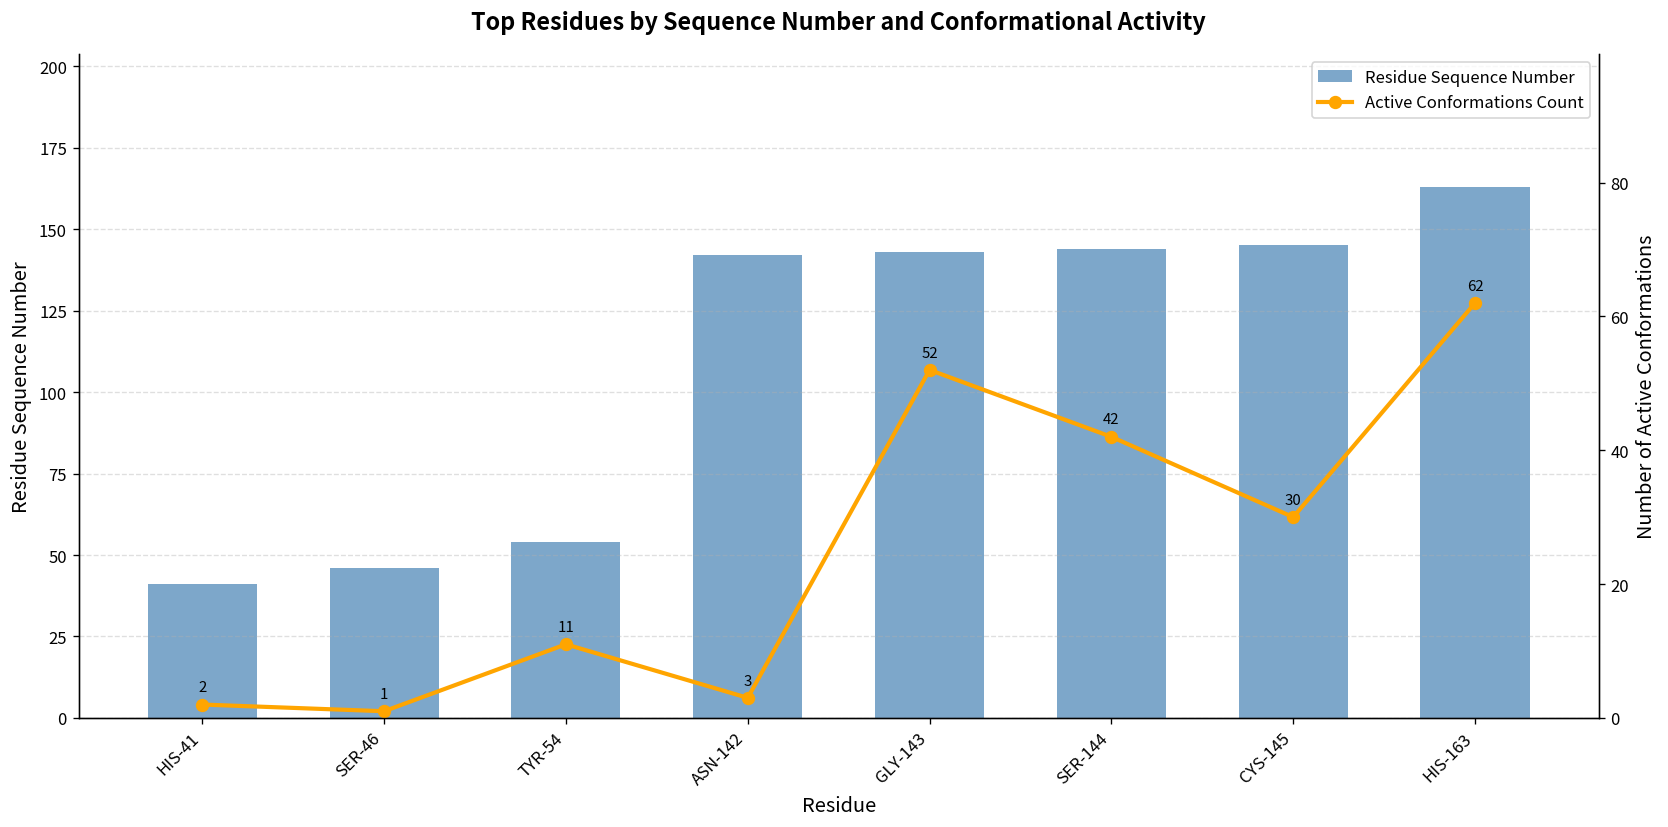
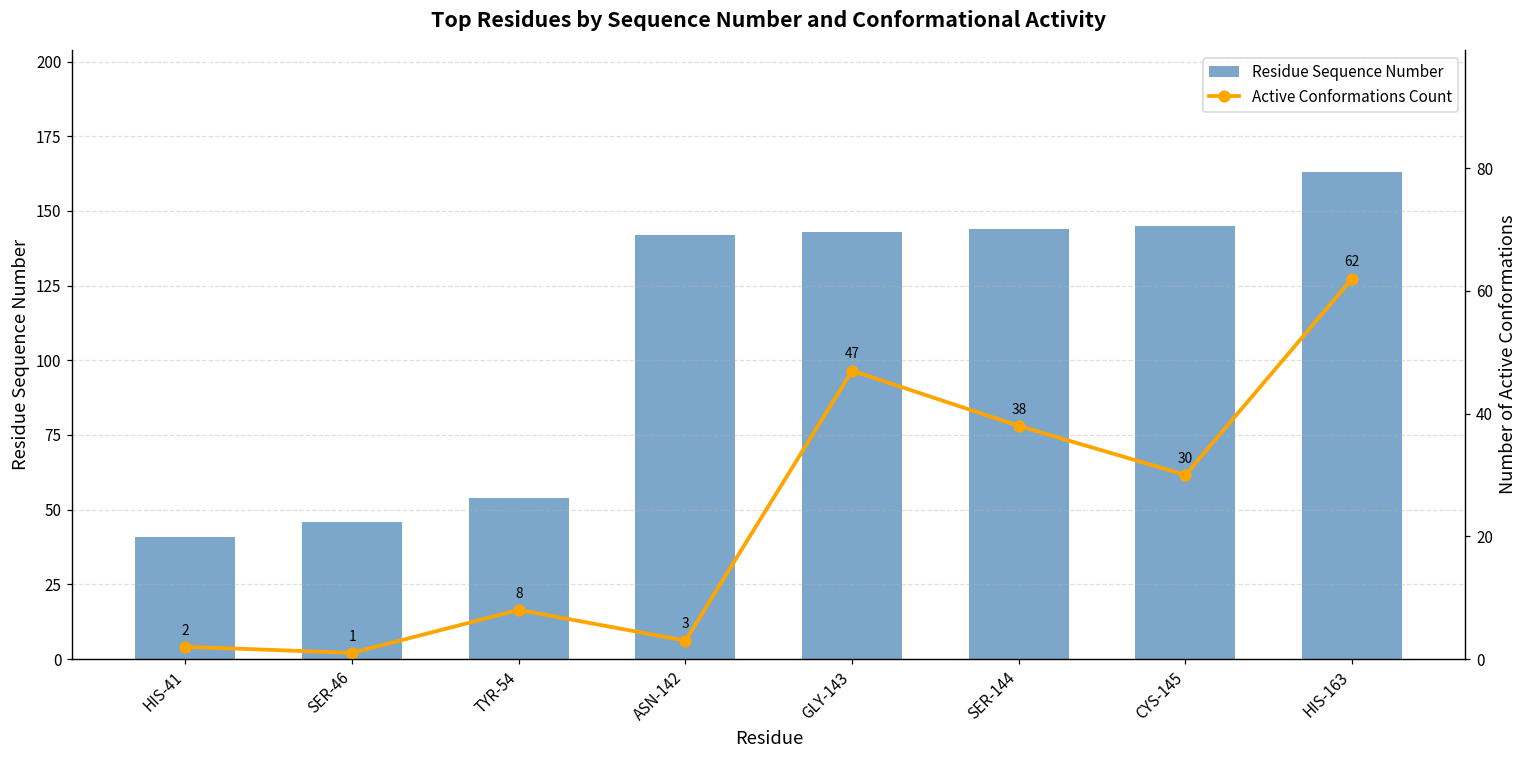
  {
    "Active Conformations Count": {
      "HIS-41": 2,
      "SER-46": 1,
-     "TYR-54": 11,
+     "TYR-54": 8,
      "ASN-142": 3,
-     "GLY-143": 52,
-     "SER-144": 42,
+     "GLY-143": 47,
+     "SER-144": 38,
      "CYS-145": 30,
      "HIS-163": 62
    }
  }
